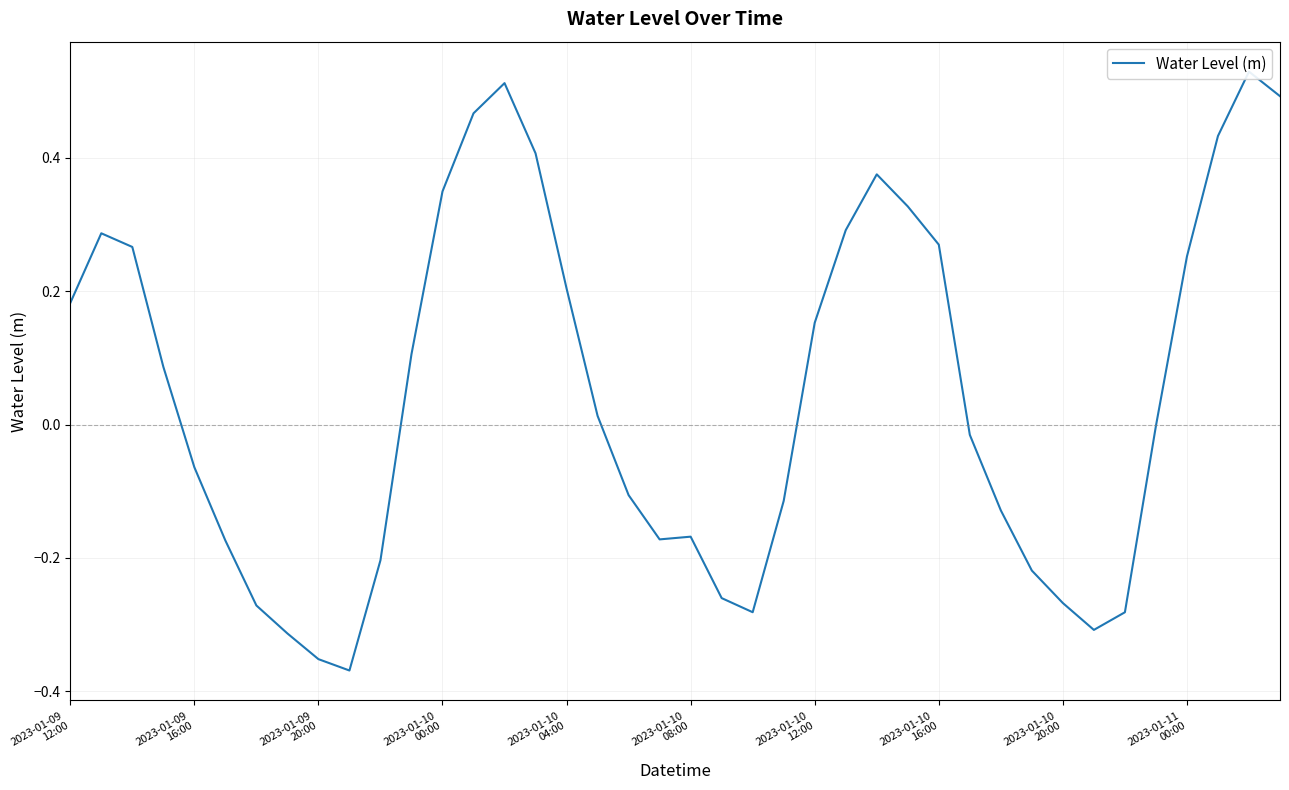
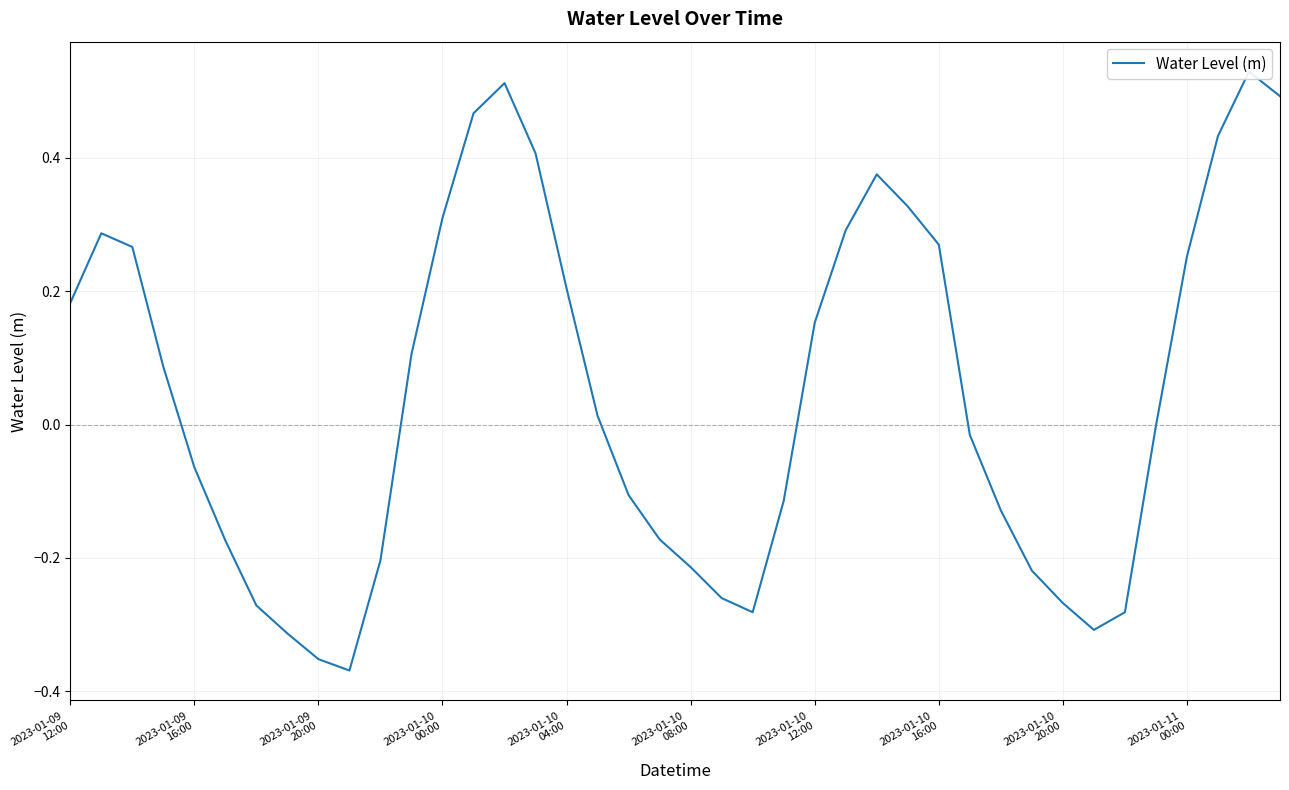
  {
    "2023-01-09 12:00": 0.18,
    "2023-01-09 16:00": -0.06,
    "2023-01-09 20:00": -0.35,
-   "2023-01-10 00:00": 0.35,
+   "2023-01-10 00:00": 0.31,
    "2023-01-10 04:00": 0.20,
-   "2023-01-10 08:00": -0.17,
+   "2023-01-10 08:00": -0.21,
    "2023-01-10 12:00": 0.15,
    "2023-01-10 16:00": 0.27,
    "2023-01-10 20:00": -0.27,
    "2023-01-11 00:00": 0.25
  }
